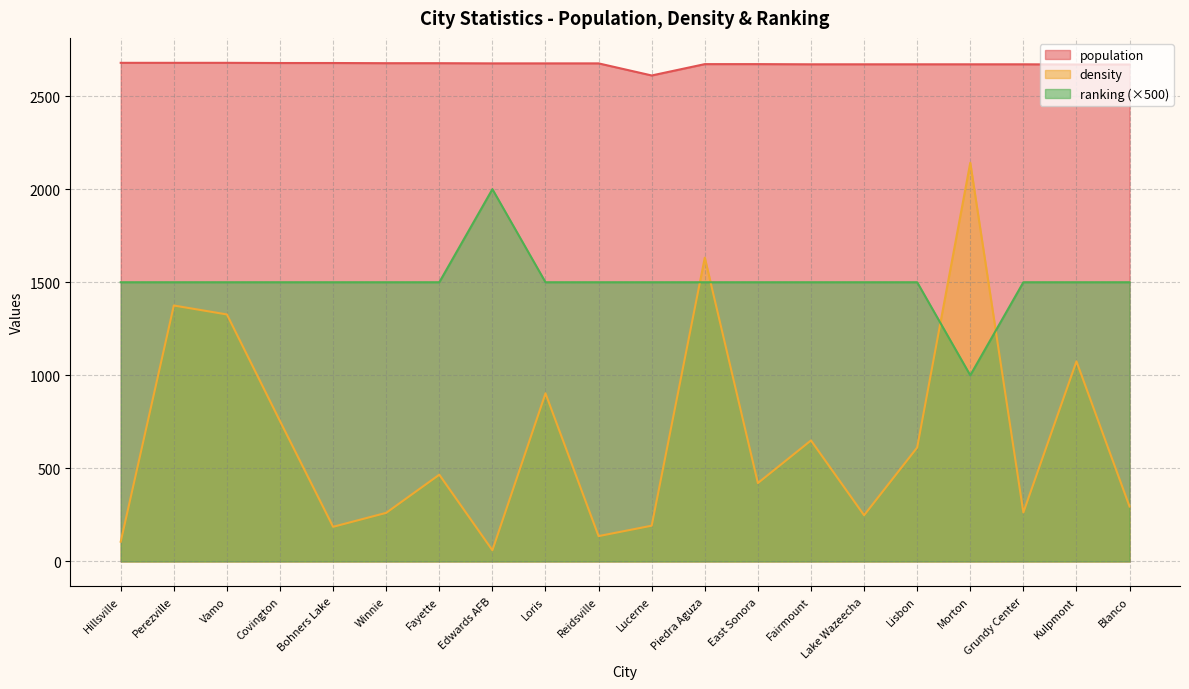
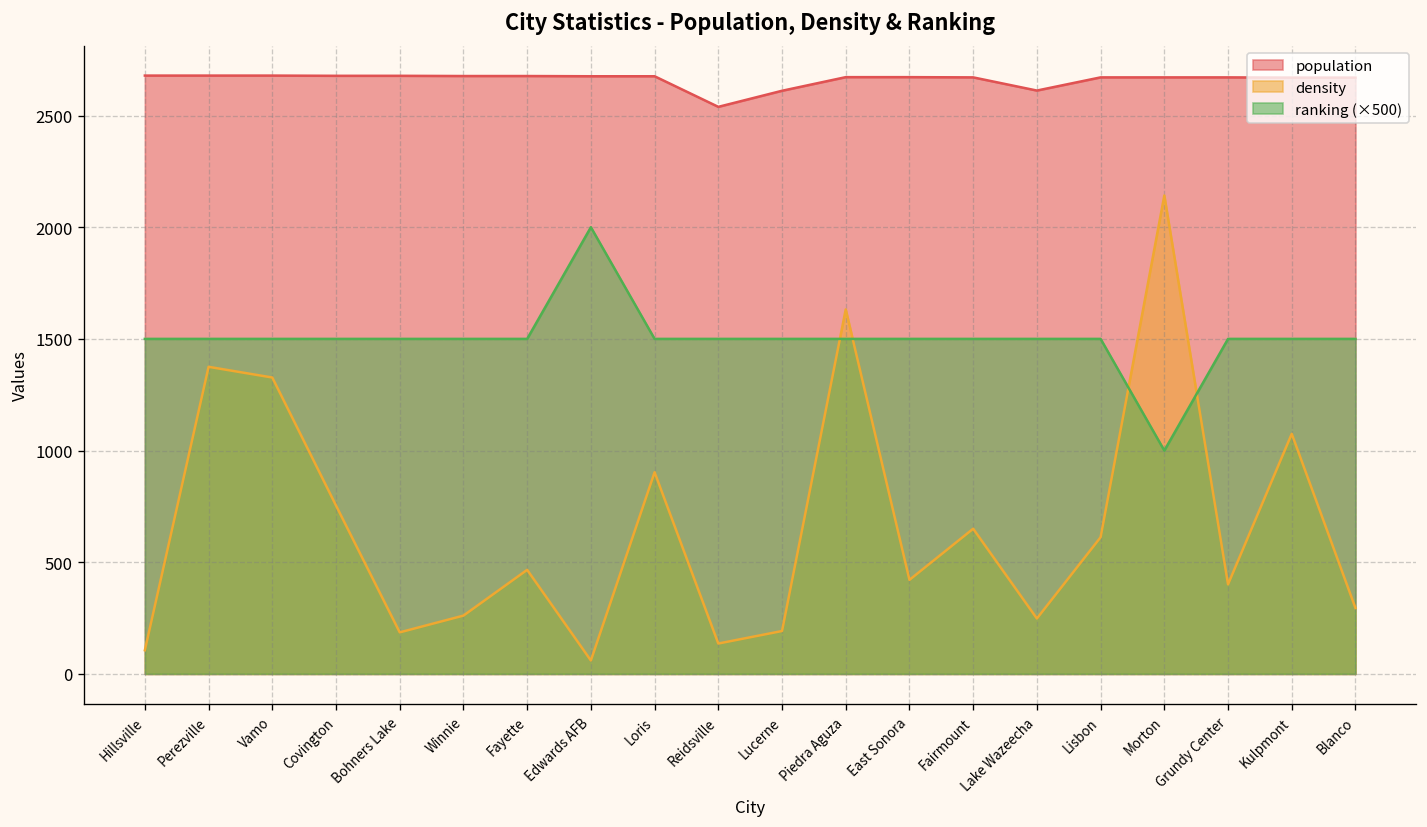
  {
    "population": {
      "Hillsville": 2680,
      "Perezville": 2680,
      "Vamo": 2680,
      "Covington": 2680,
      "Bohners Lake": 2680,
      "Winnie": 2680,
      "Fayette": 2680,
      "Edwards AFB": 2680,
      "Loris": 2680,
-     "Reidsville": 2680,
+     "Reidsville": 2540,
      "Lucerne": 2610,
      "Piedra Aguza": 2670,
      "East Sonora": 2670,
      "Fairmount": 2670,
-     "Lake Wazeecha": 2670,
+     "Lake Wazeecha": 2610,
      "Lisbon": 2670,
      "Morton": 2670,
      "Grundy Center": 2670
    },
    "density": {
      "Hillsville": 110,
      "Perezville": 1380,
      "Vamo": 1330,
      "Covington": 750,
      "Bohners Lake": 190,
      "Winnie": 260,
      "Fayette": 470,
      "Edwards AFB": 60,
      "Loris": 900,
      "Reidsville": 140,
      "Lucerne": 190,
      "Piedra Aguza": 1630,
      "East Sonora": 420,
      "Fairmount": 650,
      "Lake Wazeecha": 250,
      "Lisbon": 610,
      "Morton": 2140,
-     "Grundy Center": 260,
+     "Grundy Center": 400,
      "Kulpmont": 1080,
      "Blanco": 300
    },
    "ranking (×500)": {
      "Hillsville": 1500,
      "Perezville": 1500,
      "Vamo": 1500,
      "Covington": 1500,
      "Bohners Lake": 1500,
      "Winnie": 1500,
      "Fayette": 1500,
      "Edwards AFB": 2000,
      "Loris": 1500,
      "Reidsville": 1500,
      "Lucerne": 1500,
      "Piedra Aguza": 1500,
      "East Sonora": 1500,
      "Fairmount": 1500,
      "Lake Wazeecha": 1500,
      "Lisbon": 1500,
      "Morton": 1000,
      "Grundy Center": 1500,
      "Kulpmont": 1500,
      "Blanco": 1500
    }
  }
